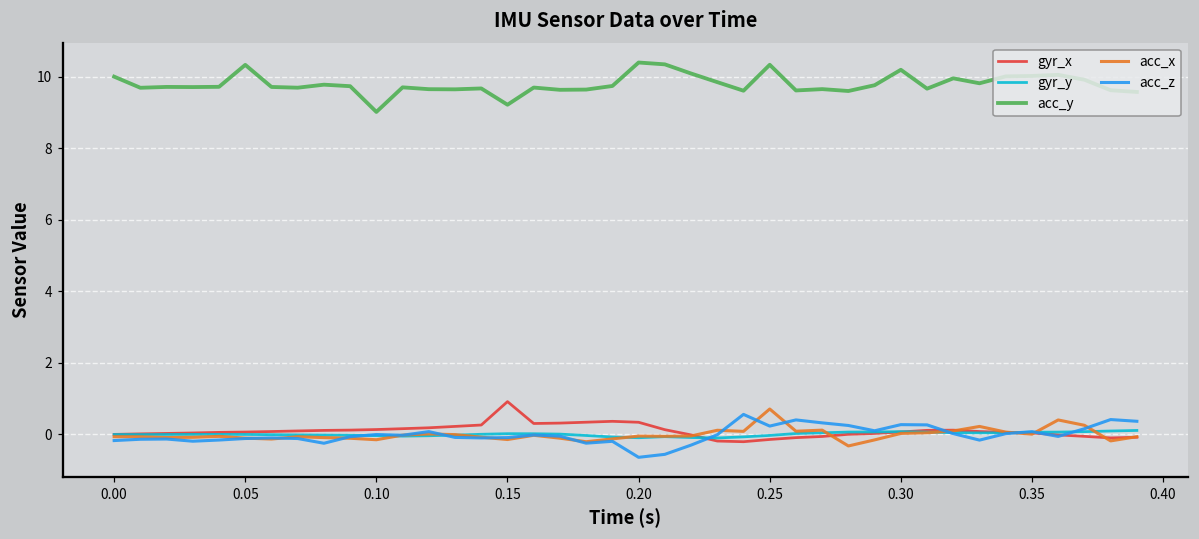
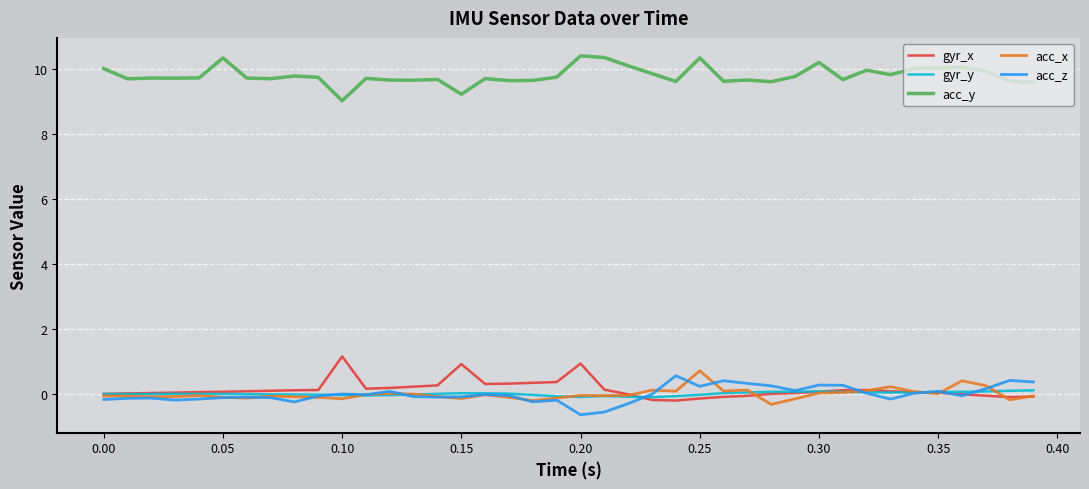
  {
    "gyr_x": {
-     "0.10": 0.1,
+     "0.10": 1.1,
      "0.15": 0.9,
-     "0.20": 0.3,
+     "0.20": 0.9,
      "0.25": -0.2
    },
    "acc_y": {
      "0.00": 10.0,
      "0.05": 10.3,
      "0.10": 9.0,
      "0.15": 9.2,
      "0.20": 10.4,
      "0.25": 10.3,
      "0.30": 10.2
    },
    "acc_x": {
      "0.10": -0.2,
      "0.25": 0.7
    }
  }
